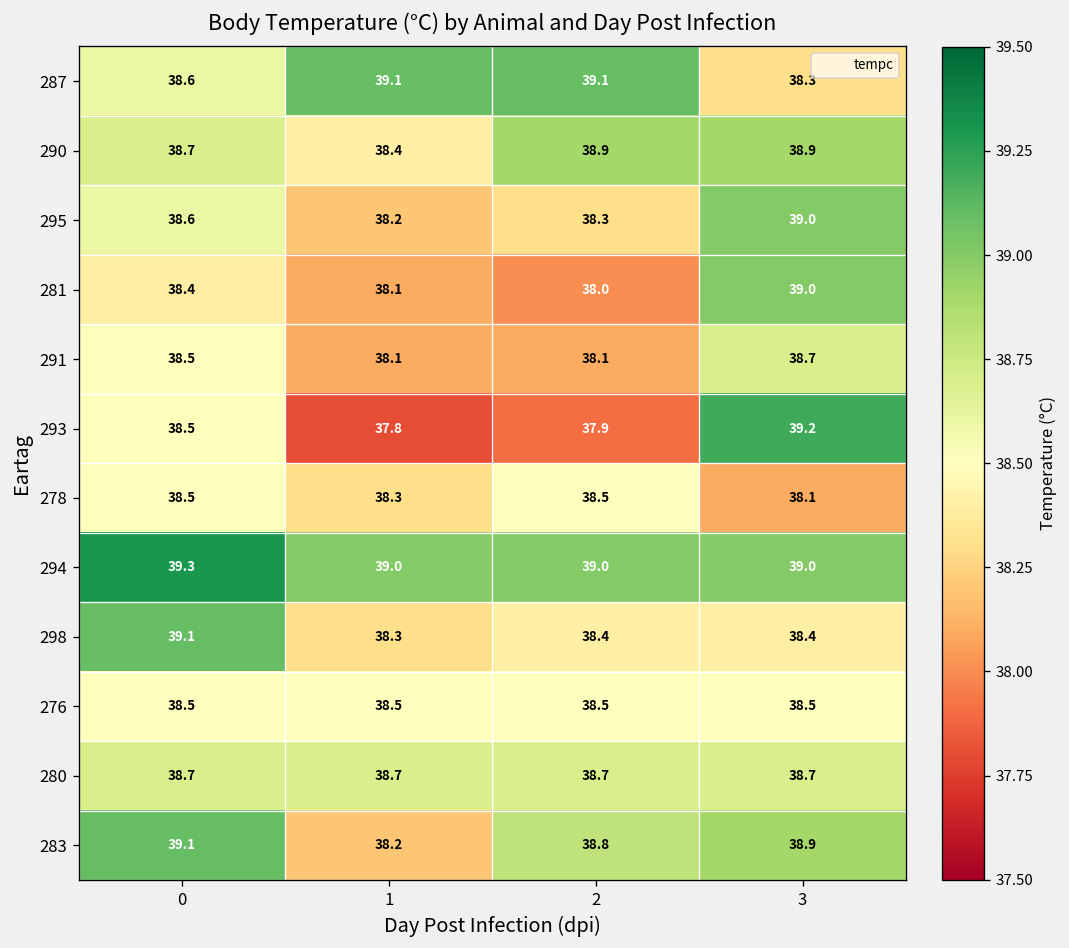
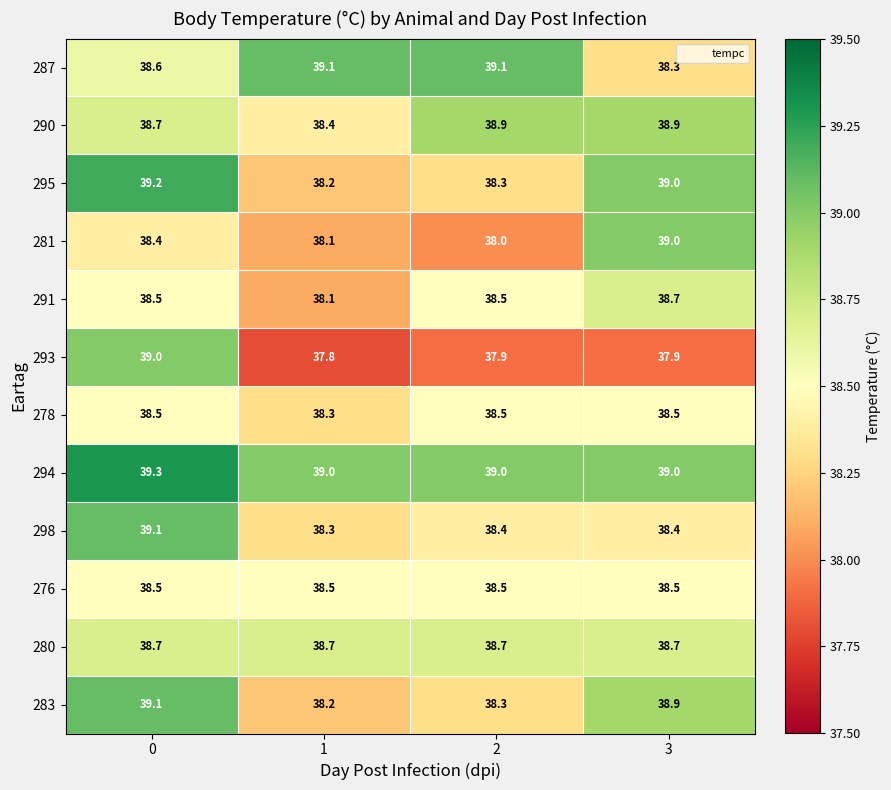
  {
    "287": {
      "0": 38.6,
      "1": 39.1,
      "2": 39.1
    },
    "290": {
      "0": 38.7,
      "1": 38.4,
      "2": 38.9,
      "3": 38.9
    },
    "295": {
-     "0": 38.6,
+     "0": 39.2,
      "1": 38.2,
      "2": 38.3,
      "3": 39.0
    },
    "281": {
      "0": 38.4,
      "1": 38.1,
      "2": 38.0,
      "3": 39.0
    },
    "291": {
      "0": 38.5,
      "1": 38.1,
-     "2": 38.1,
+     "2": 38.5,
      "3": 38.7
    },
    "293": {
-     "0": 38.5,
+     "0": 39.0,
      "1": 37.8,
      "2": 37.9,
-     "3": 39.2
+     "3": 37.9
    },
    "278": {
      "0": 38.5,
      "1": 38.3,
      "2": 38.5,
-     "3": 38.1
+     "3": 38.5
    },
    "294": {
      "0": 39.3,
      "1": 39.0,
      "2": 39.0,
      "3": 39.0
    },
    "298": {
      "0": 39.1,
      "1": 38.3,
      "2": 38.4,
      "3": 38.4
    },
    "276": {
      "0": 38.5,
      "1": 38.5,
      "2": 38.5,
      "3": 38.5
    },
    "280": {
      "0": 38.7,
      "1": 38.7,
      "2": 38.7,
      "3": 38.7
    },
    "283": {
      "0": 39.1,
      "1": 38.2,
-     "2": 38.8,
+     "2": 38.3,
      "3": 38.9
    }
  }
